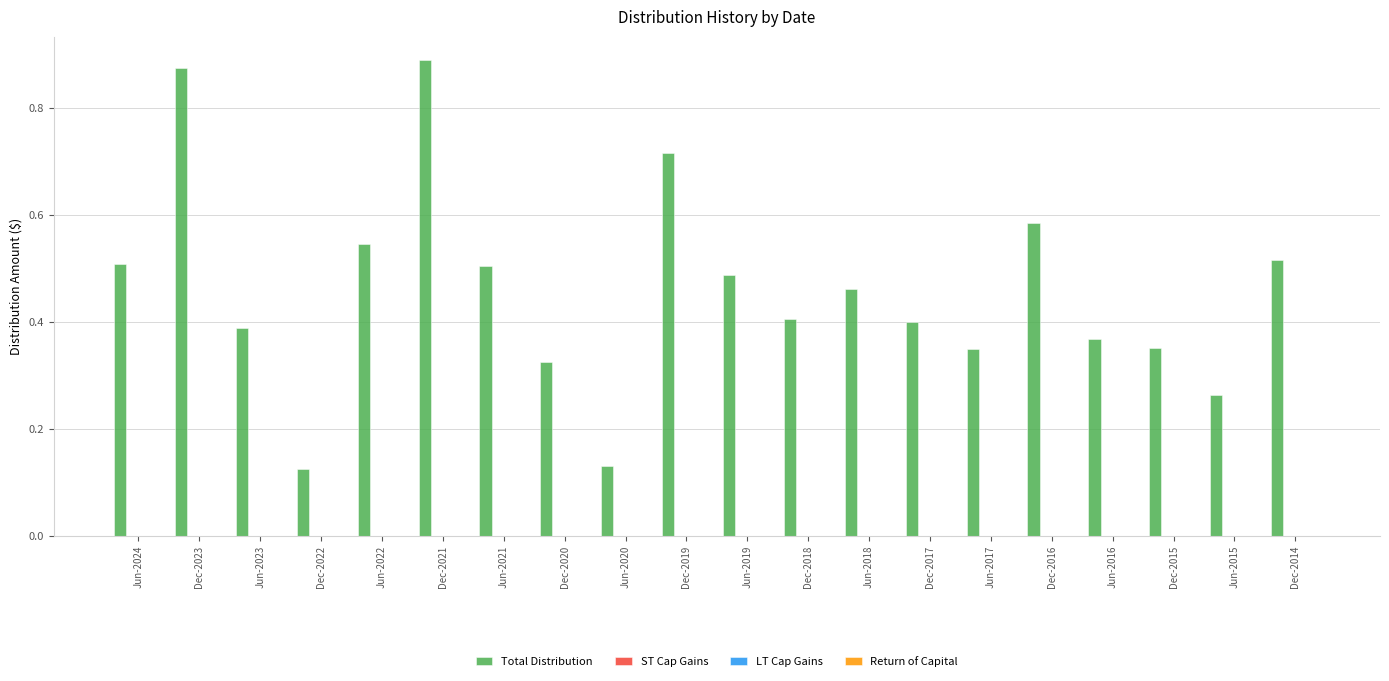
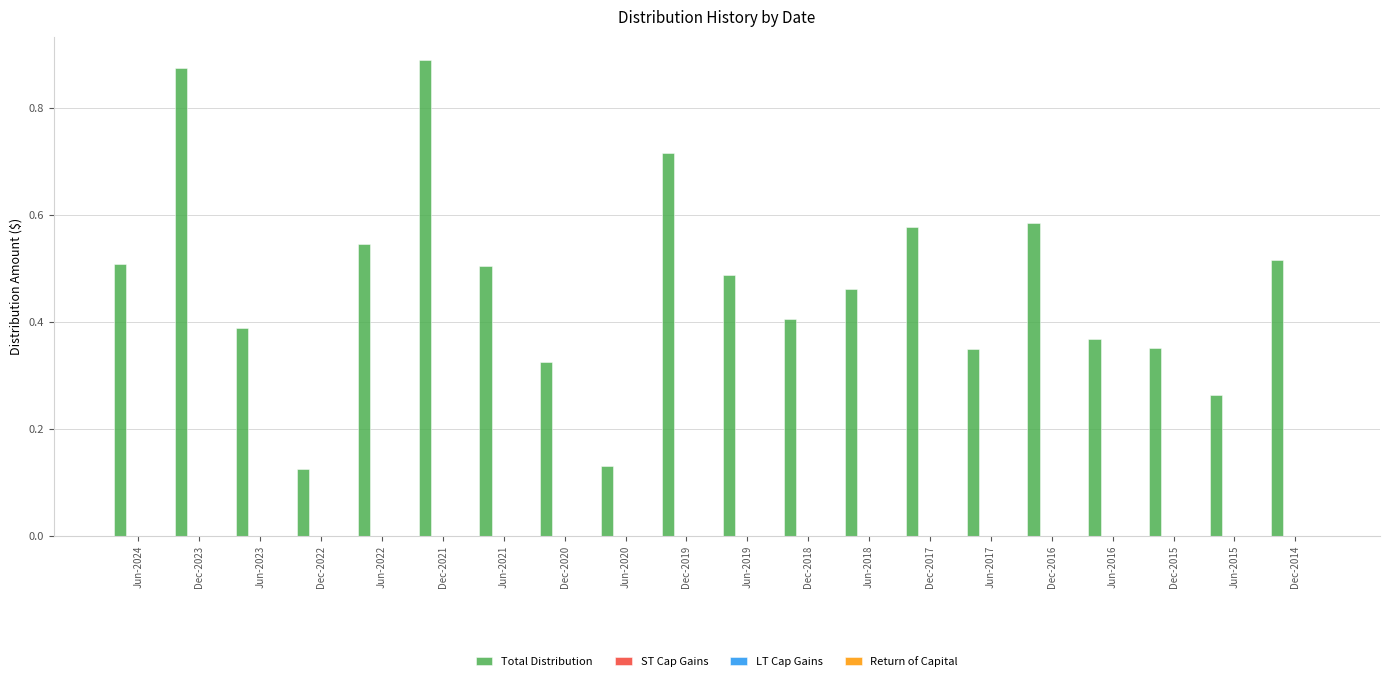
  {
    "Total Distribution": {
      "Jun-2024": 0.51,
      "Dec-2023": 0.87,
      "Jun-2023": 0.39,
      "Dec-2022": 0.12,
      "Jun-2022": 0.55,
      "Dec-2021": 0.89,
      "Jun-2021": 0.50,
      "Dec-2020": 0.32,
      "Jun-2020": 0.13,
      "Dec-2019": 0.72,
      "Jun-2019": 0.49,
      "Dec-2018": 0.41,
      "Jun-2018": 0.46,
-     "Dec-2017": 0.40,
+     "Dec-2017": 0.58,
      "Jun-2017": 0.35,
      "Dec-2016": 0.58,
      "Jun-2016": 0.37,
      "Dec-2015": 0.35,
      "Jun-2015": 0.26,
      "Dec-2014": 0.52
    },
    "ST Cap Gains": {
      "Jun-2024": 0.00,
      "Dec-2023": 0.00,
      "Jun-2023": 0.00,
      "Dec-2022": 0.00,
      "Jun-2022": 0.00,
      "Dec-2021": 0.00,
      "Jun-2021": 0.00,
      "Dec-2020": 0.00,
      "Jun-2020": 0.00,
      "Dec-2019": 0.00,
      "Jun-2019": 0.00,
      "Dec-2018": 0.00,
      "Jun-2018": 0.00,
      "Dec-2017": 0.00,
      "Jun-2017": 0.00,
      "Dec-2016": 0.00,
      "Jun-2016": 0.00,
      "Dec-2015": 0.00,
      "Jun-2015": 0.00,
      "Dec-2014": 0.00
    },
    "LT Cap Gains": {
      "Jun-2024": 0.00,
      "Dec-2023": 0.00,
      "Jun-2023": 0.00,
      "Dec-2022": 0.00,
      "Jun-2022": 0.00,
      "Dec-2021": 0.00,
      "Jun-2021": 0.00,
      "Dec-2020": 0.00,
      "Jun-2020": 0.00,
      "Dec-2019": 0.00,
      "Jun-2019": 0.00,
      "Dec-2018": 0.00,
      "Jun-2018": 0.00,
      "Dec-2017": 0.00,
      "Jun-2017": 0.00,
      "Dec-2016": 0.00,
      "Jun-2016": 0.00,
      "Dec-2015": 0.00,
      "Jun-2015": 0.00,
      "Dec-2014": 0.00
    },
    "Return of Capital": {
      "Jun-2024": 0.00,
      "Dec-2023": 0.00,
      "Jun-2023": 0.00,
      "Dec-2022": 0.00,
      "Jun-2022": 0.00,
      "Dec-2021": 0.00,
      "Jun-2021": 0.00,
      "Dec-2020": 0.00,
      "Jun-2020": 0.00,
      "Dec-2019": 0.00,
      "Jun-2019": 0.00,
      "Dec-2018": 0.00,
      "Jun-2018": 0.00,
      "Dec-2017": 0.00,
      "Jun-2017": 0.00,
      "Dec-2016": 0.00,
      "Jun-2016": 0.00,
      "Dec-2015": 0.00,
      "Jun-2015": 0.00,
      "Dec-2014": 0.00
    }
  }
